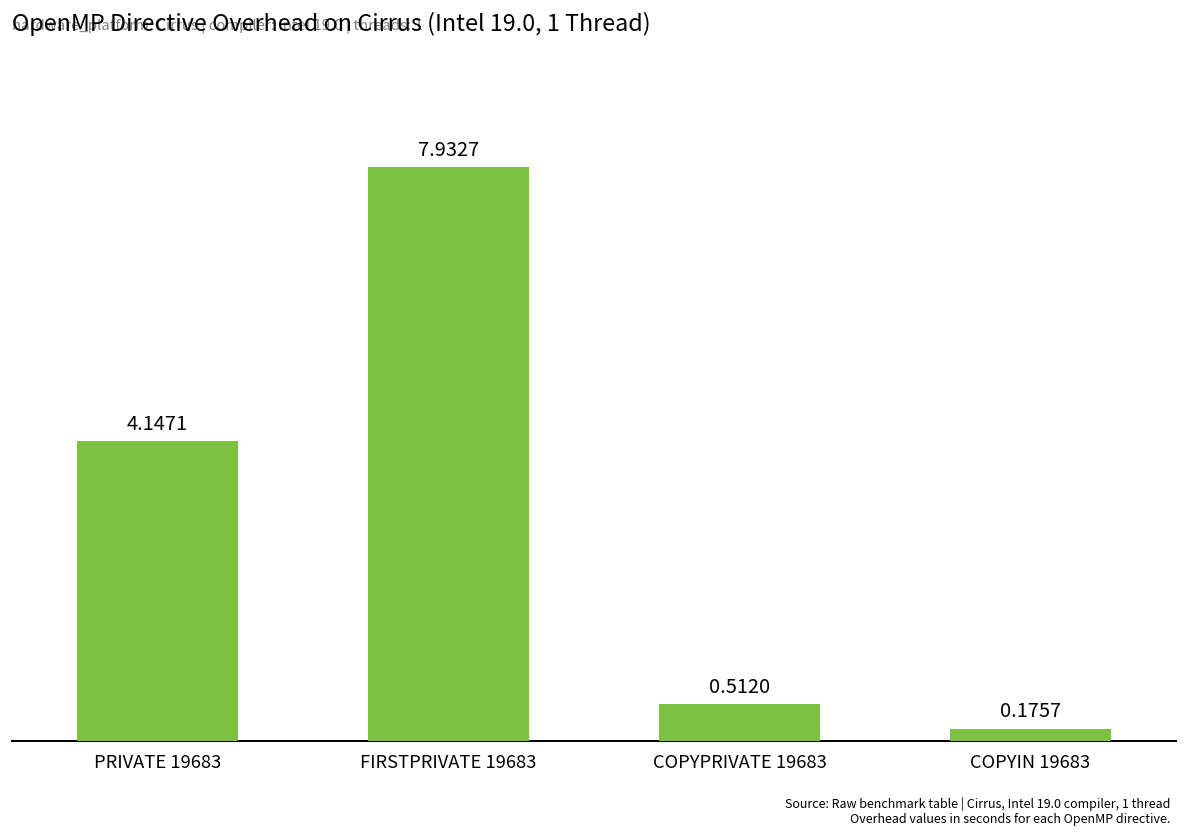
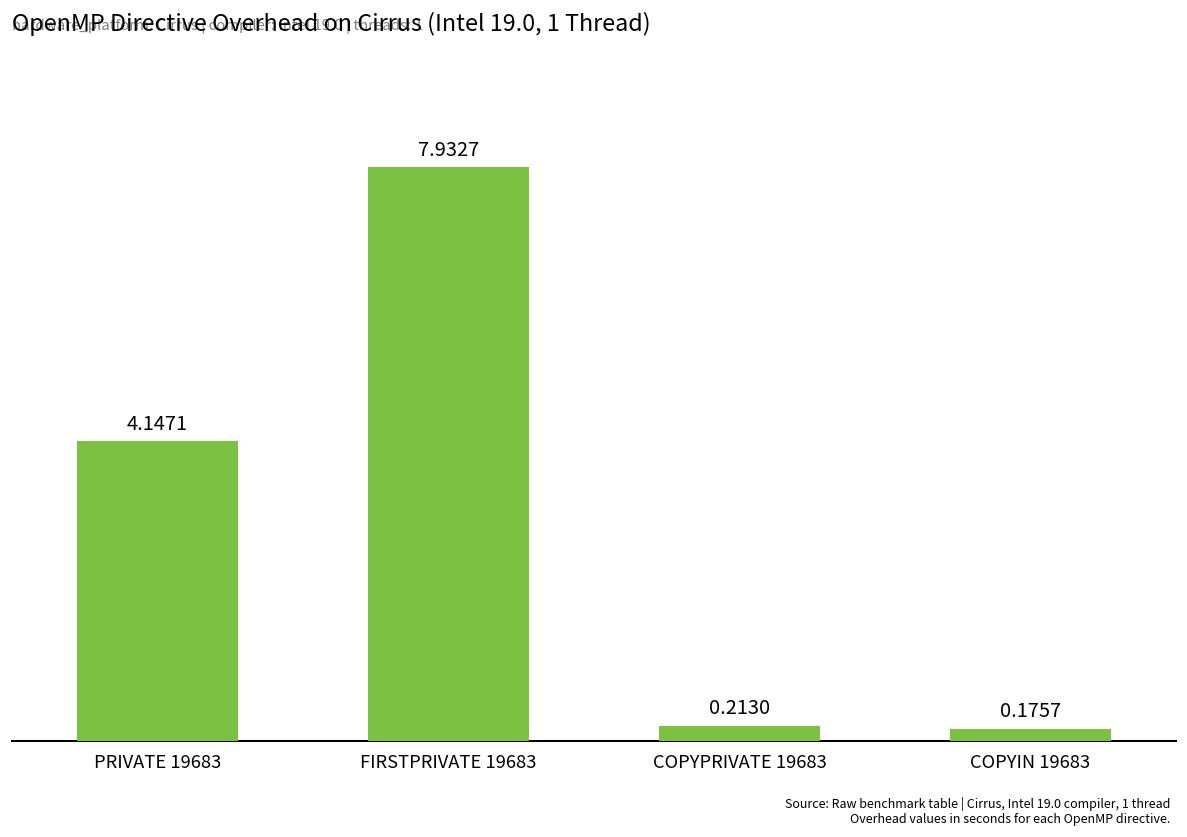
  {
    "PRIVATE 19683": 4.1471,
    "FIRSTPRIVATE 19683": 7.9327,
-   "COPYPRIVATE 19683": 0.5120,
+   "COPYPRIVATE 19683": 0.2130,
    "COPYIN 19683": 0.1757
  }
